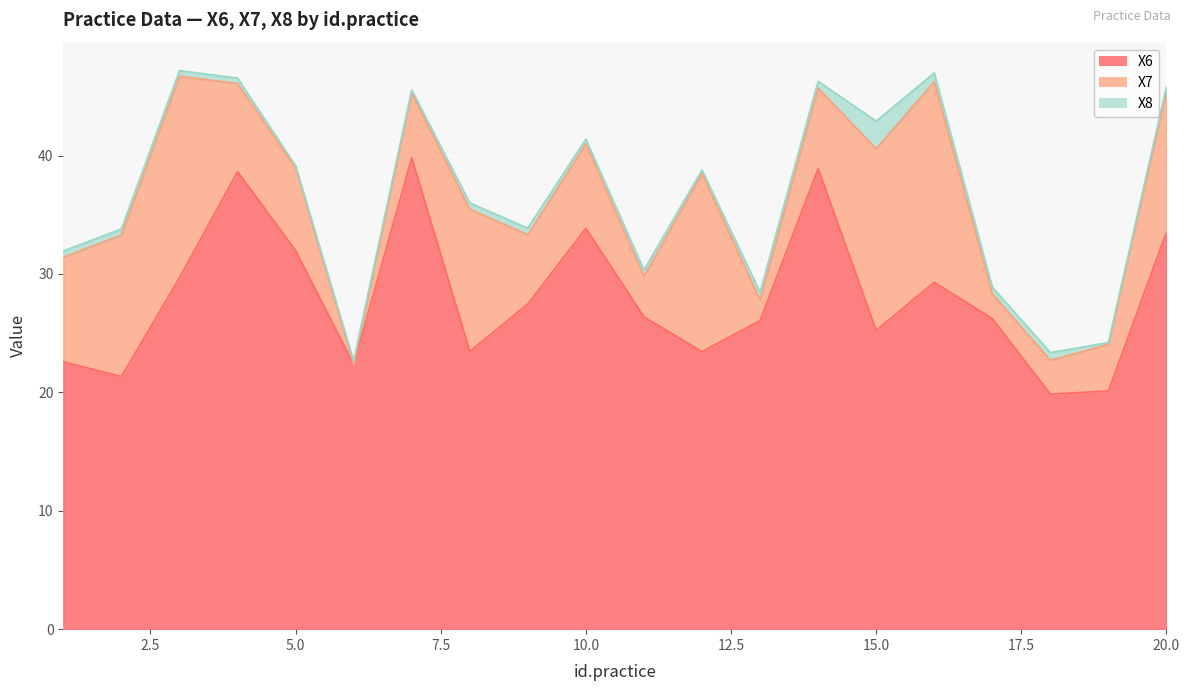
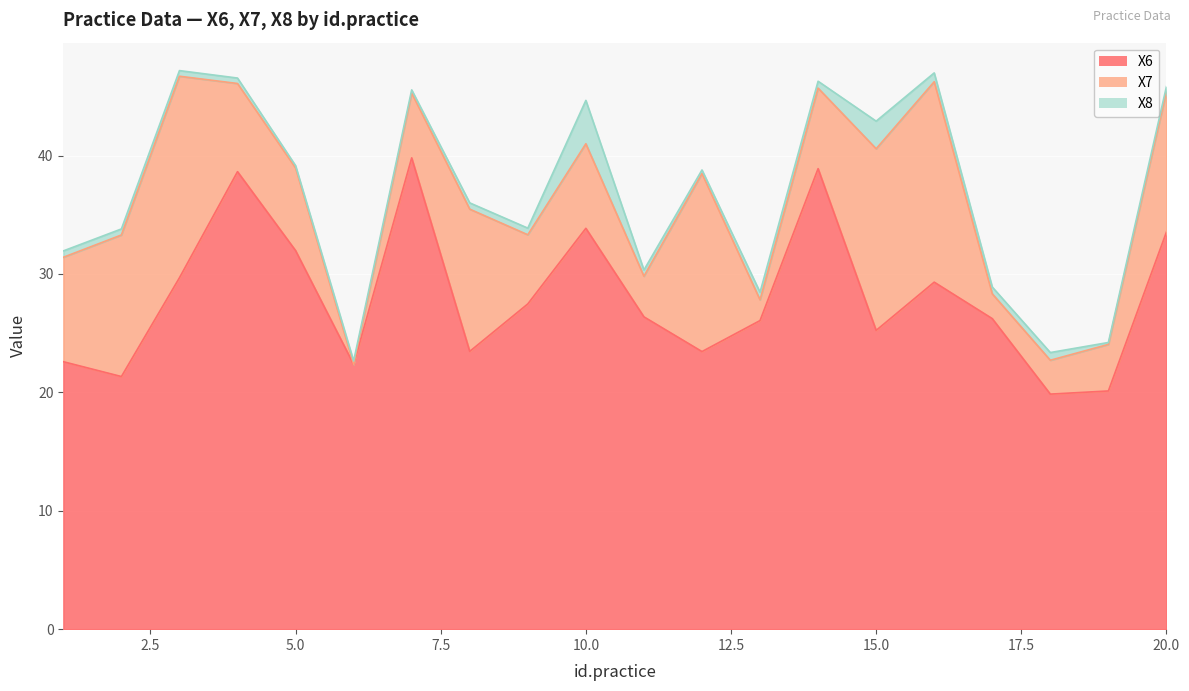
  {
    "X8": {
-     "10.0": 0.4,
+     "10.0": 3.7,
      "15.0": 2.3,
      "20.0": 0.4
    }
  }
